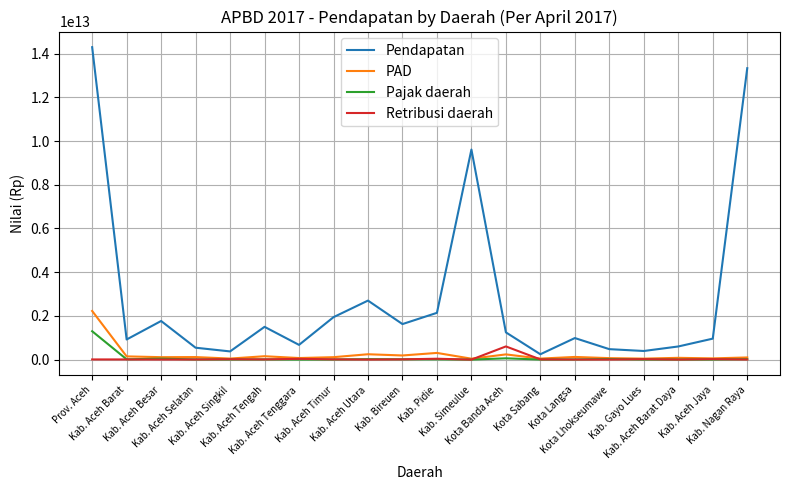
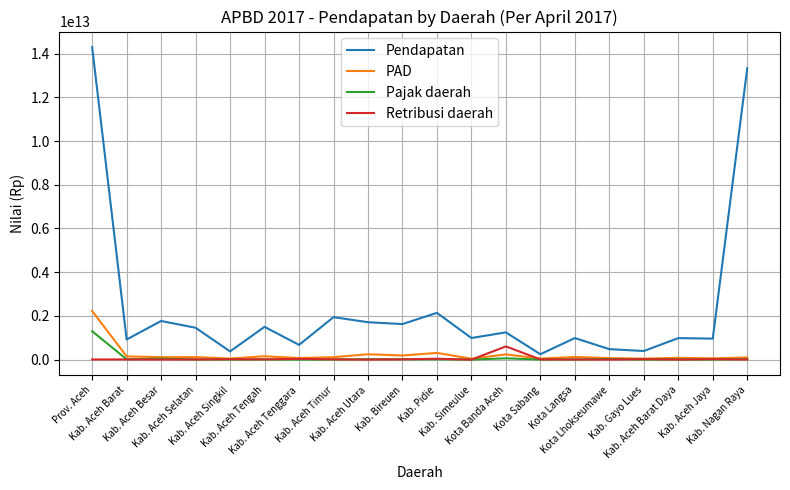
  {
    "Pendapatan": {
      "Prov. Aceh": 14300000000000,
      "Kab. Aceh Barat": 900000000000,
      "Kab. Aceh Besar": 1800000000000,
-     "Kab. Aceh Selatan": 500000000000,
+     "Kab. Aceh Selatan": 1500000000000,
      "Kab. Aceh Singkil": 400000000000,
      "Kab. Aceh Tengah": 1500000000000,
      "Kab. Aceh Tenggara": 700000000000,
      "Kab. Aceh Timur": 1900000000000,
-     "Kab. Aceh Utara": 2700000000000,
+     "Kab. Aceh Utara": 1700000000000,
      "Kab. Bireuen": 1600000000000,
      "Kab. Pidie": 2100000000000,
-     "Kab. Simeulue": 9600000000000,
+     "Kab. Simeulue": 1000000000000,
      "Kota Banda Aceh": 1200000000000,
      "Kota Sabang": 200000000000,
      "Kota Langsa": 1000000000000,
      "Kota Lhokseumawe": 500000000000,
      "Kab. Gayo Lues": 400000000000,
-     "Kab. Aceh Barat Daya": 600000000000,
+     "Kab. Aceh Barat Daya": 1000000000000,
      "Kab. Aceh Jaya": 1000000000000,
      "Kab. Nagan Raya": 13300000000000
    },
    "PAD": {
      "Prov. Aceh": 2200000000000,
      "Kab. Aceh Barat": 100000000000,
      "Kab. Aceh Tengah": 200000000000,
      "Kab. Aceh Utara": 200000000000,
      "Kab. Bireuen": 200000000000,
      "Kab. Pidie": 300000000000,
      "Kota Banda Aceh": 200000000000
    },
    "Pajak daerah": {
      "Prov. Aceh": 1300000000000,
      "Kota Banda Aceh": 100000000000
    },
    "Retribusi daerah": {
      "Prov. Aceh": 0,
      "Kota Banda Aceh": 600000000000
    }
  }
